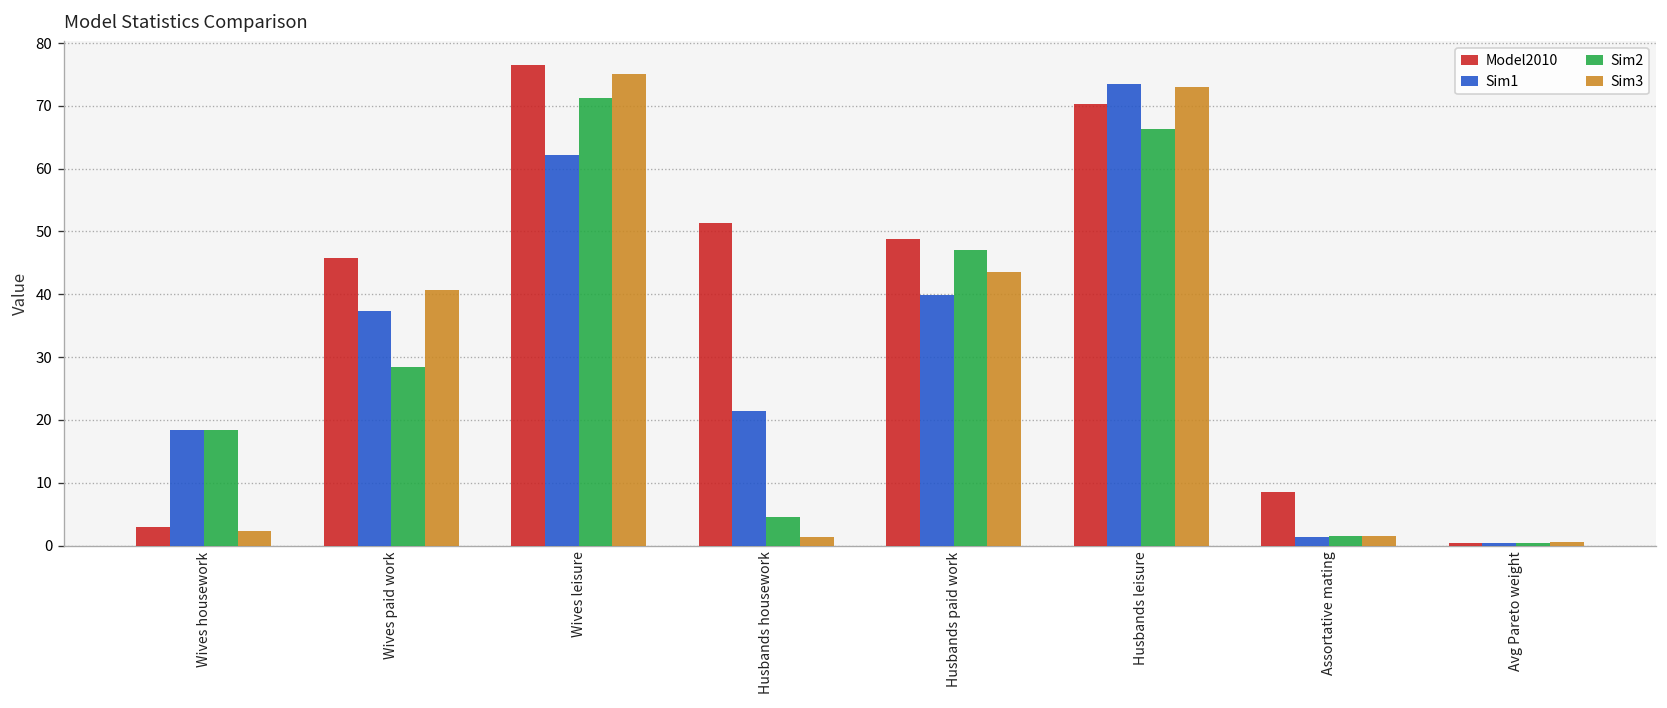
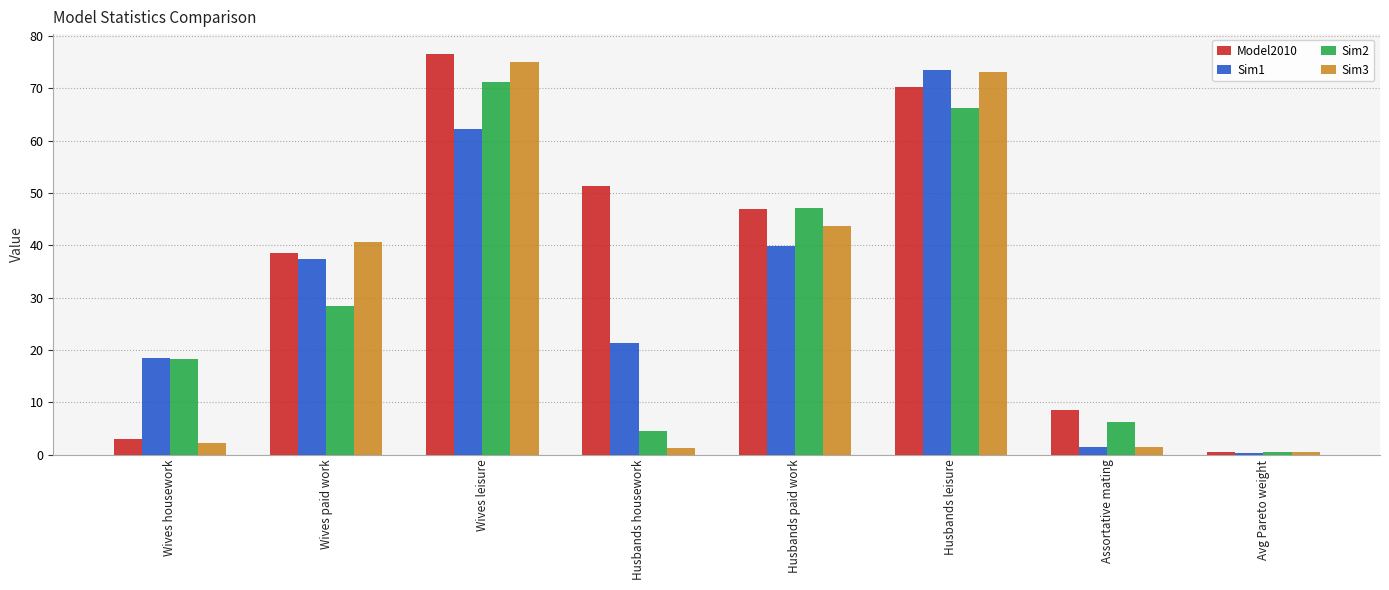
  {
    "Model2010": {
      "Wives housework": 3,
-     "Wives paid work": 46,
+     "Wives paid work": 38,
      "Wives leisure": 77,
      "Husbands housework": 51,
-     "Husbands paid work": 49,
+     "Husbands paid work": 47,
      "Husbands leisure": 70,
      "Assortative mating": 9
    },
    "Sim1": {
      "Wives housework": 18,
      "Wives paid work": 37,
      "Wives leisure": 62,
      "Husbands housework": 21,
      "Husbands paid work": 40,
      "Husbands leisure": 74,
      "Assortative mating": 1
    },
    "Sim2": {
      "Wives housework": 18,
      "Wives paid work": 28,
      "Wives leisure": 71,
      "Husbands housework": 5,
      "Husbands paid work": 47,
      "Husbands leisure": 66,
-     "Assortative mating": 2
+     "Assortative mating": 6
    },
    "Sim3": {
      "Wives housework": 2,
      "Wives paid work": 41,
      "Wives leisure": 75,
      "Husbands housework": 1,
      "Husbands paid work": 44,
      "Husbands leisure": 73,
      "Assortative mating": 1,
      "Avg Pareto weight": 1
    }
  }
